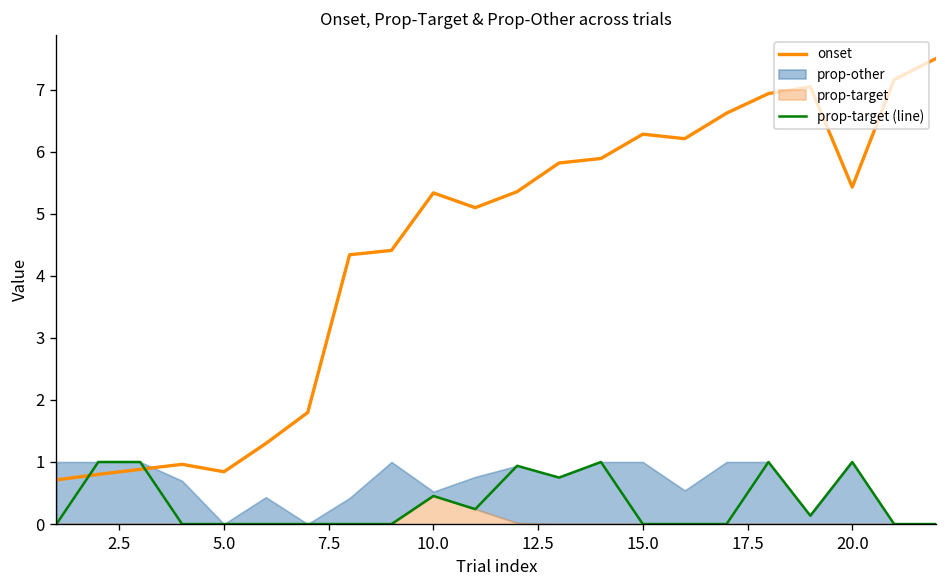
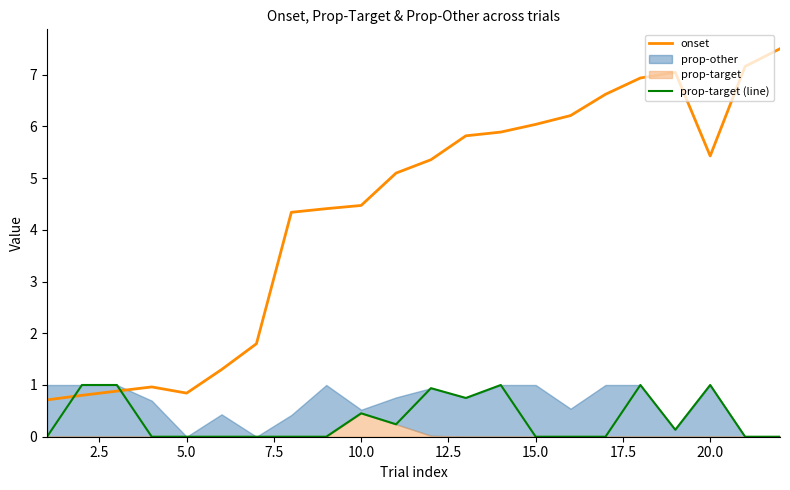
  {
    "onset": {
      "5.0": 0.8,
-     "10.0": 5.3,
-     "15.0": 6.3,
+     "10.0": 4.5,
+     "15.0": 6.0,
      "20.0": 5.4
    },
    "prop-target": {
      "20.0": 0.0
    }
  }
